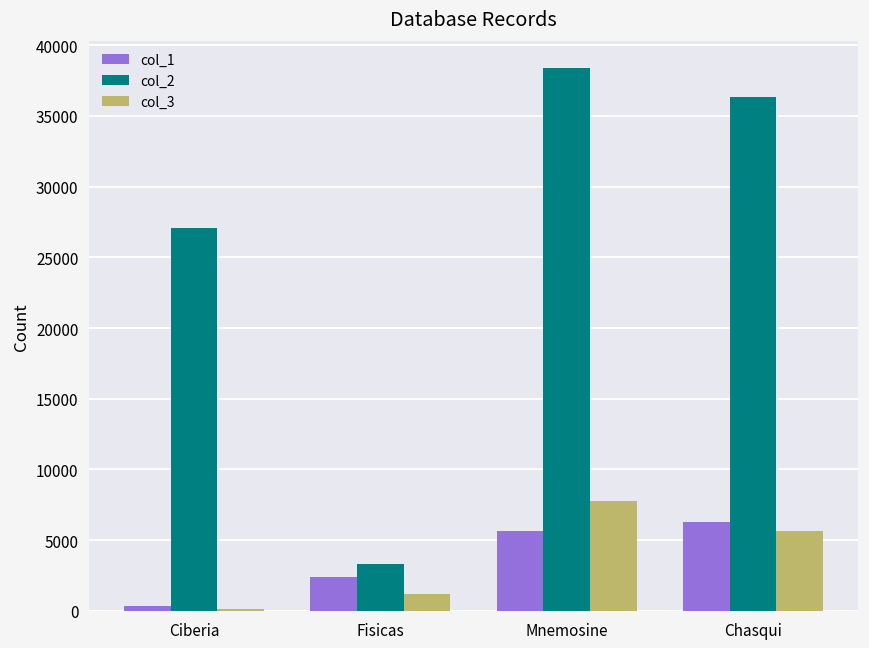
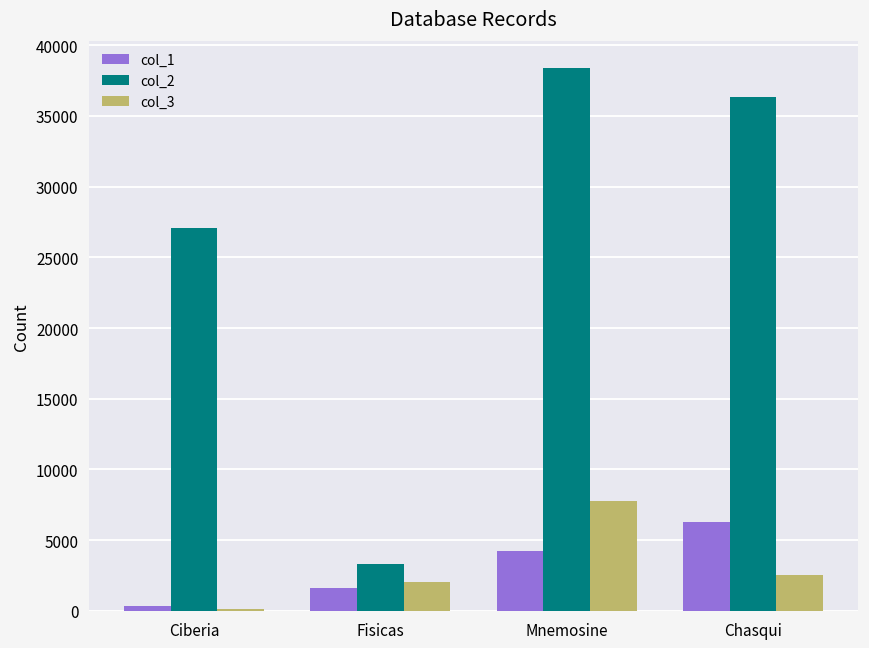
  {
    "col_1": {
      "Ciberia": 300,
-     "Fisicas": 2400,
-     "Mnemosine": 5600,
+     "Fisicas": 1600,
+     "Mnemosine": 4200,
      "Chasqui": 6300
    },
    "col_2": {
      "Ciberia": 27100,
      "Fisicas": 3300,
      "Mnemosine": 38400,
      "Chasqui": 36400
    },
    "col_3": {
-     "Fisicas": 1200,
+     "Fisicas": 2000,
      "Mnemosine": 7800,
-     "Chasqui": 5700
+     "Chasqui": 2500
    }
  }
